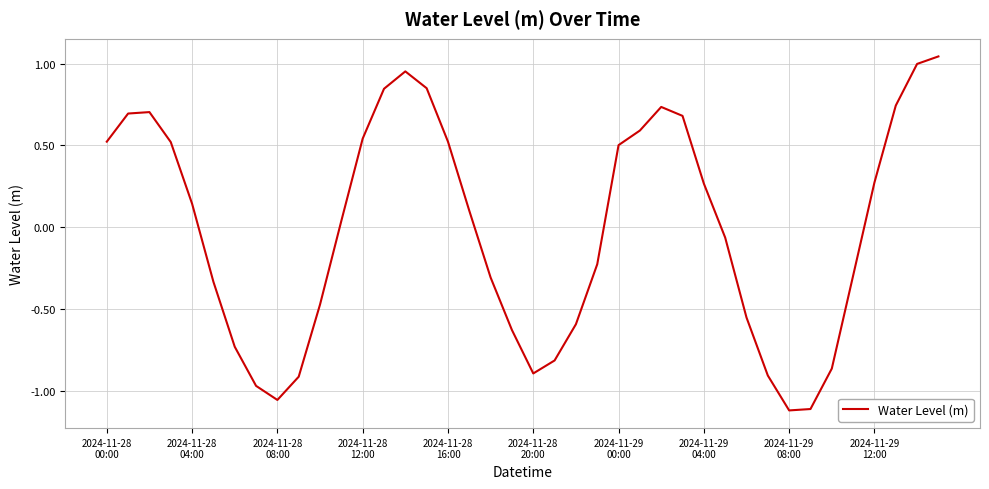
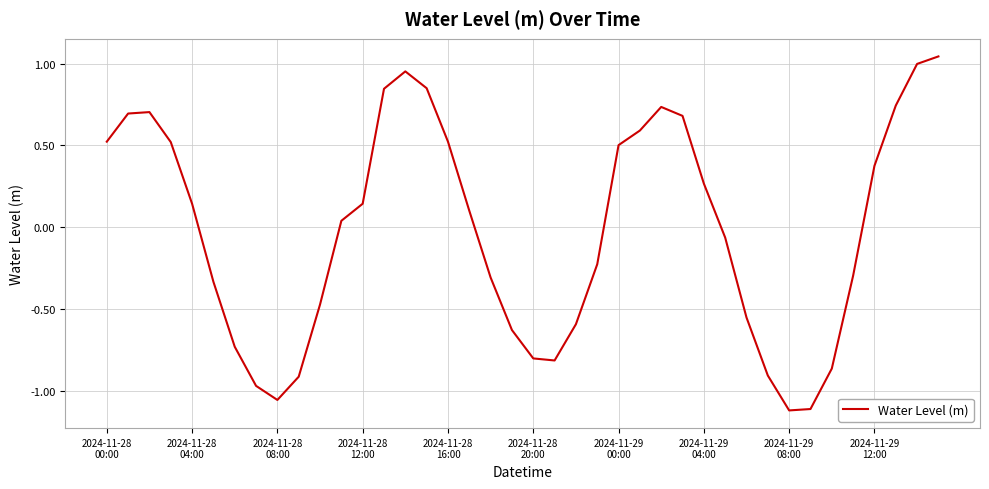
  {
    "2024-11-28 00:00": 0.52,
    "2024-11-28 04:00": 0.14,
    "2024-11-28 08:00": -1.06,
-   "2024-11-28 12:00": 0.54,
+   "2024-11-28 12:00": 0.14,
    "2024-11-28 16:00": 0.52,
-   "2024-11-28 20:00": -0.90,
+   "2024-11-28 20:00": -0.80,
    "2024-11-29 00:00": 0.50,
    "2024-11-29 04:00": 0.27,
    "2024-11-29 08:00": -1.12,
-   "2024-11-29 12:00": 0.27
+   "2024-11-29 12:00": 0.37
  }
